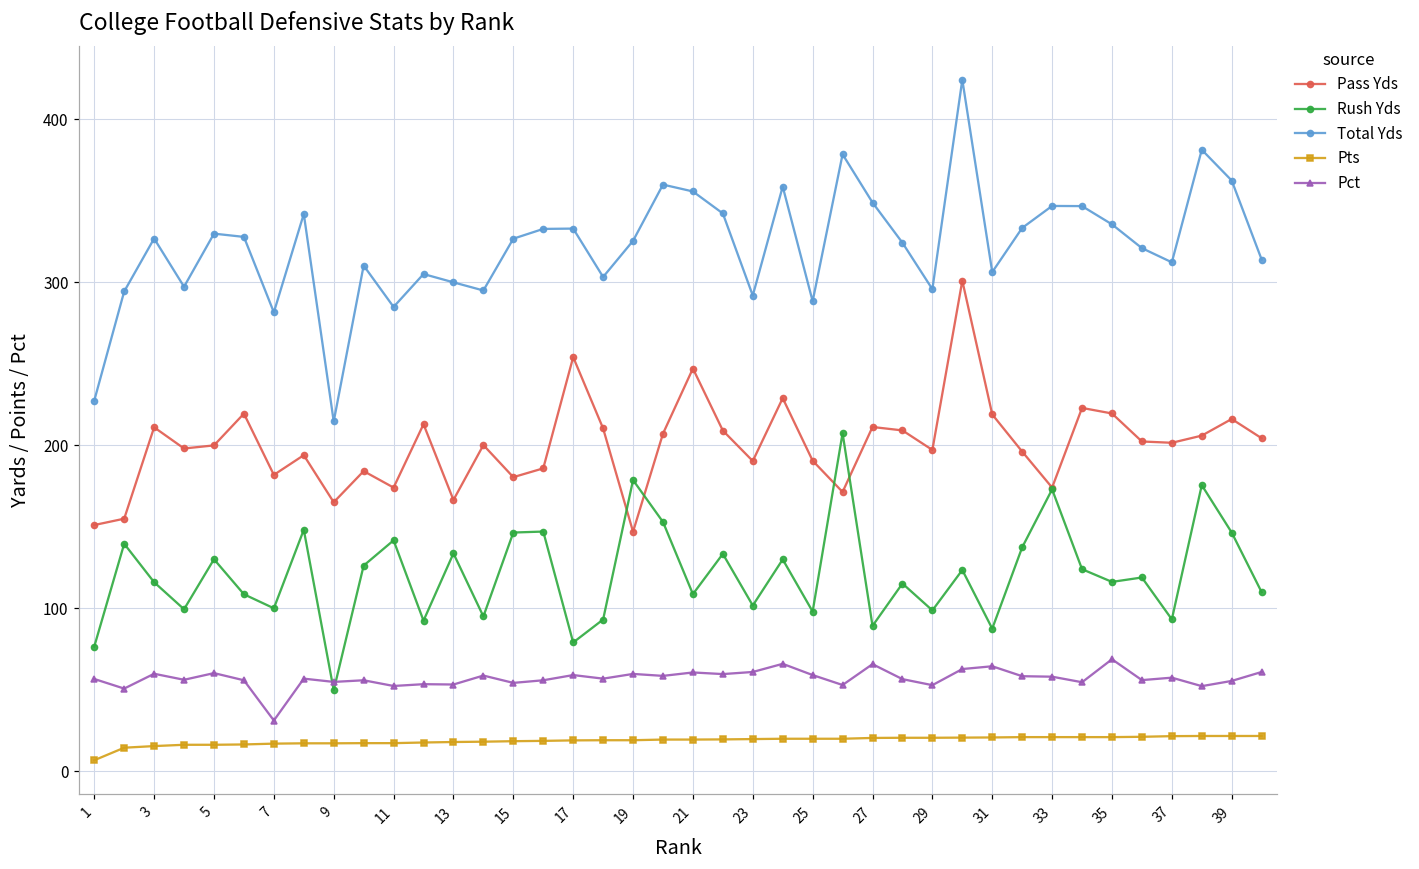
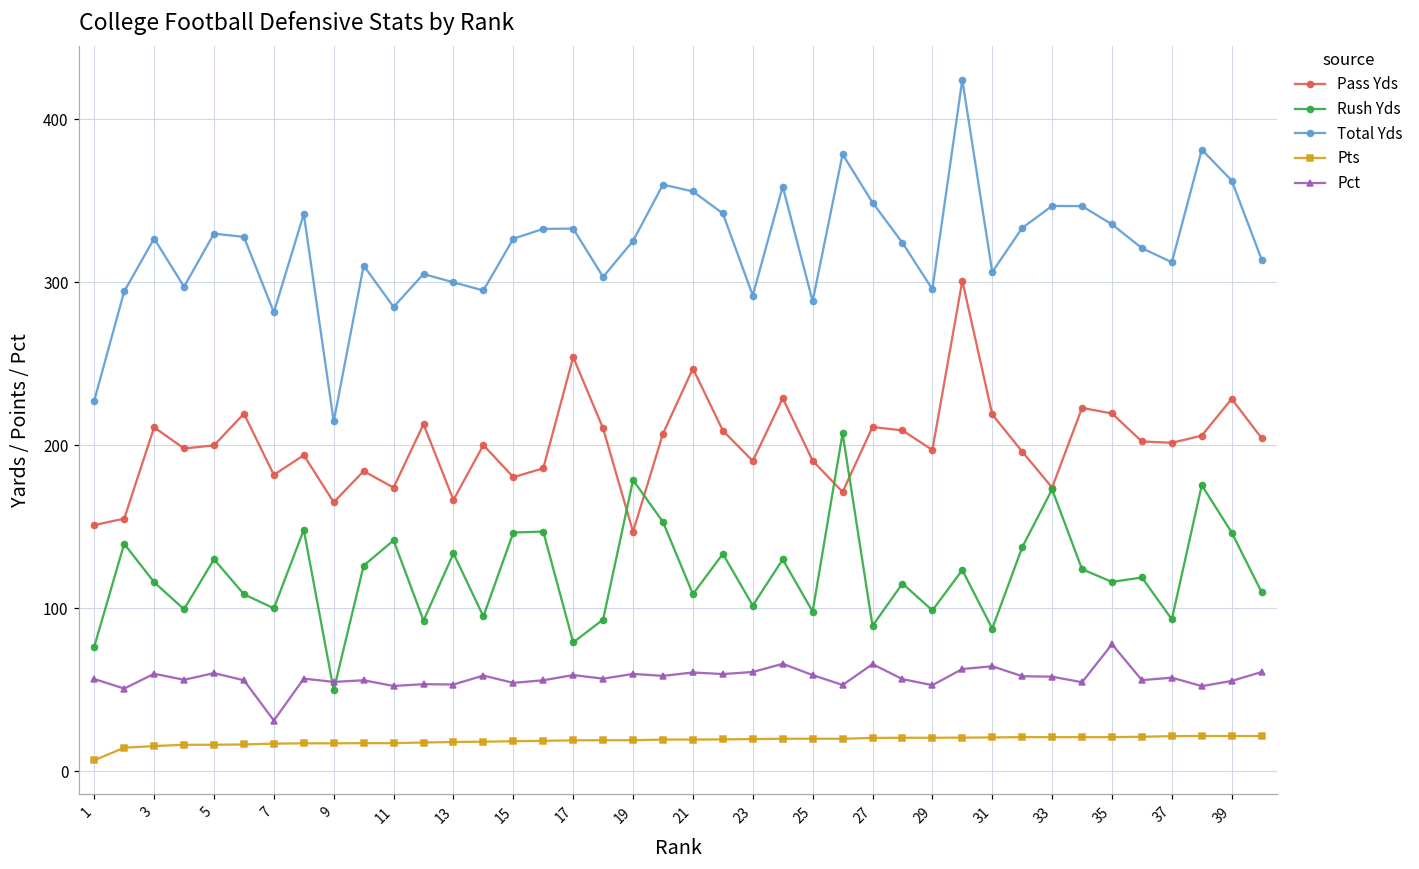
  {
    "Pass Yds": {
      "1": 151,
      "3": 211,
      "5": 200,
      "7": 182,
      "9": 165,
      "11": 174,
      "13": 166,
      "15": 180,
      "17": 254,
      "19": 147,
      "21": 247,
      "23": 190,
      "25": 191,
      "27": 211,
      "29": 197,
      "31": 219,
      "35": 220,
      "37": 202,
-     "39": 216
+     "39": 229
    },
    "Rush Yds": {
      "1": 76,
      "3": 116,
      "5": 130,
      "7": 100,
      "9": 50,
      "11": 142,
      "13": 134,
      "15": 146,
      "17": 79,
      "19": 179,
      "21": 109,
      "23": 102,
      "25": 98,
      "27": 89,
      "29": 99,
      "31": 87,
      "35": 116,
      "37": 93,
      "39": 146
    },
    "Total Yds": {
      "1": 227,
      "3": 327,
      "5": 330,
      "7": 282,
      "9": 215,
      "11": 285,
      "13": 300,
      "15": 327,
      "17": 333,
      "19": 326,
      "21": 356,
      "23": 292,
      "25": 288,
      "27": 349,
      "29": 296,
      "31": 306,
      "33": 347,
      "35": 336,
      "37": 312,
      "39": 363
    },
    "Pts": {
      "1": 7,
      "3": 15,
      "5": 16,
      "7": 17,
      "9": 17,
      "11": 17,
      "13": 18,
      "15": 18,
      "17": 19,
      "19": 19,
      "21": 19,
      "23": 20,
      "25": 20,
      "27": 20,
      "29": 20,
      "31": 21,
      "33": 21,
      "35": 21,
      "37": 21,
      "39": 22
    },
    "Pct": {
      "1": 57,
      "3": 60,
      "5": 60,
      "7": 31,
      "9": 55,
      "11": 52,
      "13": 53,
      "15": 54,
      "17": 59,
      "19": 60,
      "21": 61,
      "23": 61,
      "25": 59,
      "27": 66,
      "29": 53,
      "31": 64,
      "33": 58,
-     "35": 69,
+     "35": 78,
      "37": 57,
      "39": 55
    }
  }
